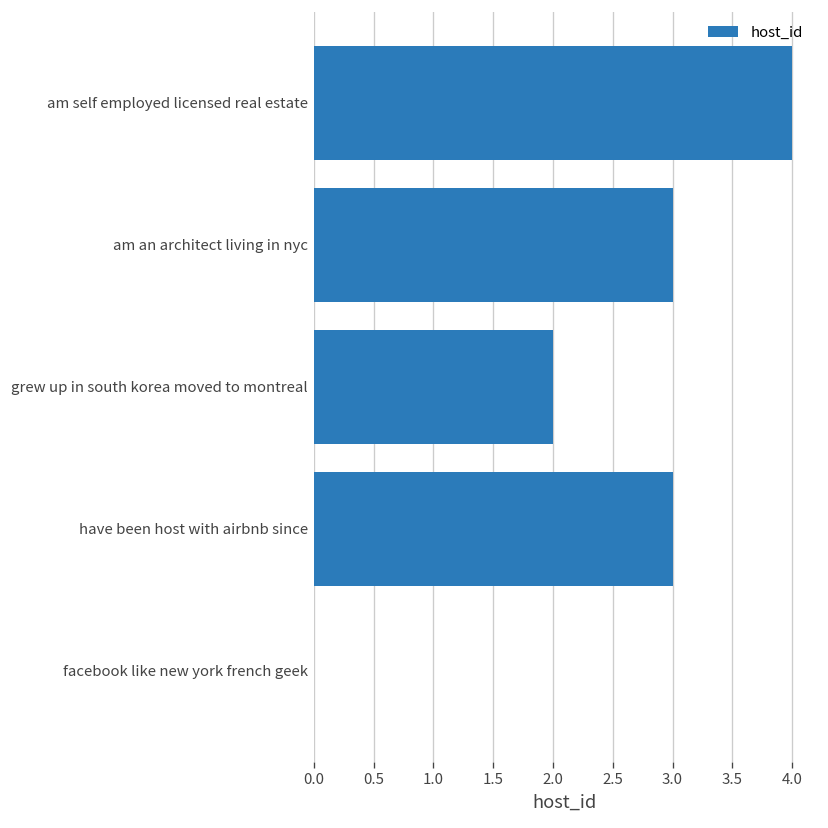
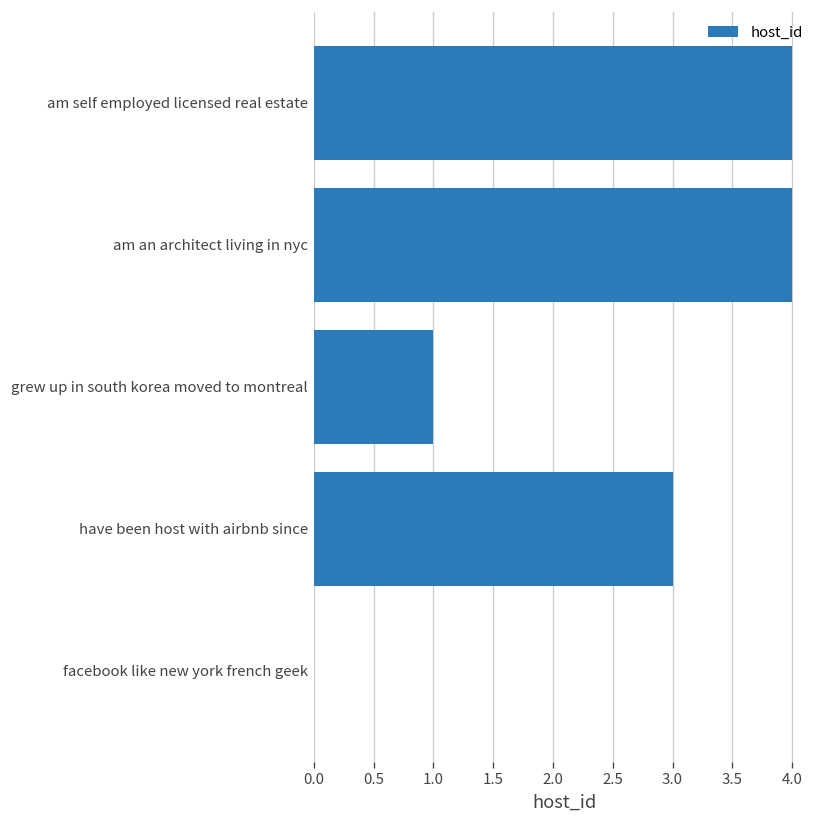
  {
    "am self employed licensed real estate": 4,
-   "am an architect living in nyc": 3,
-   "grew up in south korea moved to montreal": 2,
+   "am an architect living in nyc": 4,
+   "grew up in south korea moved to montreal": 1,
    "have been host with airbnb since": 3,
    "facebook like new york french geek": 0
  }
